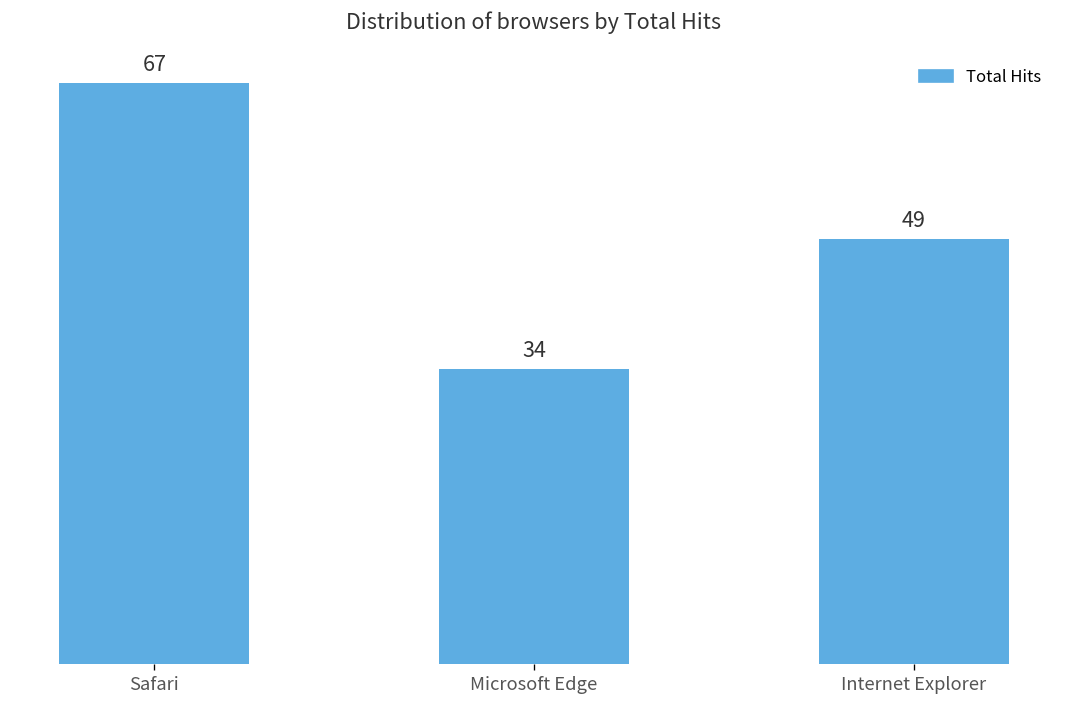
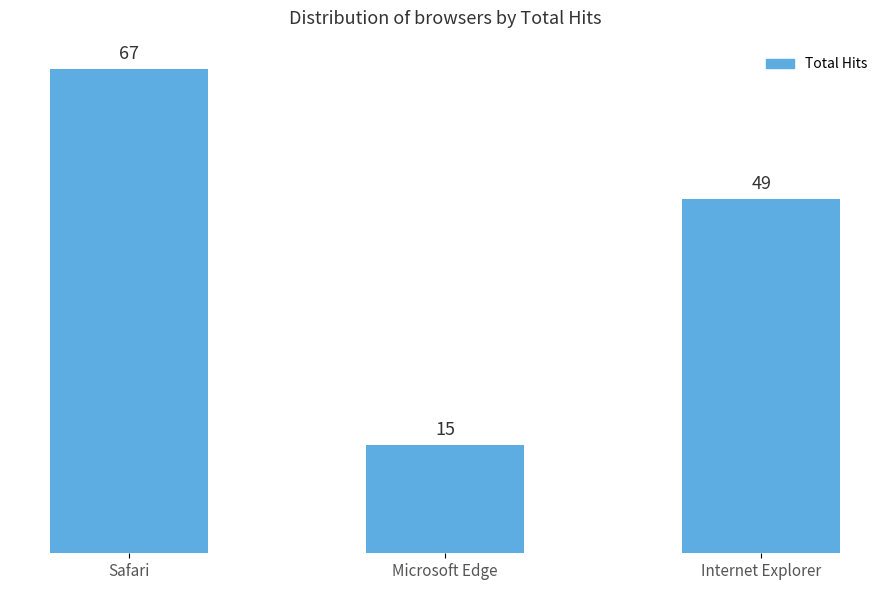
  {
    "Safari": 67,
-   "Microsoft Edge": 34,
+   "Microsoft Edge": 15,
    "Internet Explorer": 49
  }
